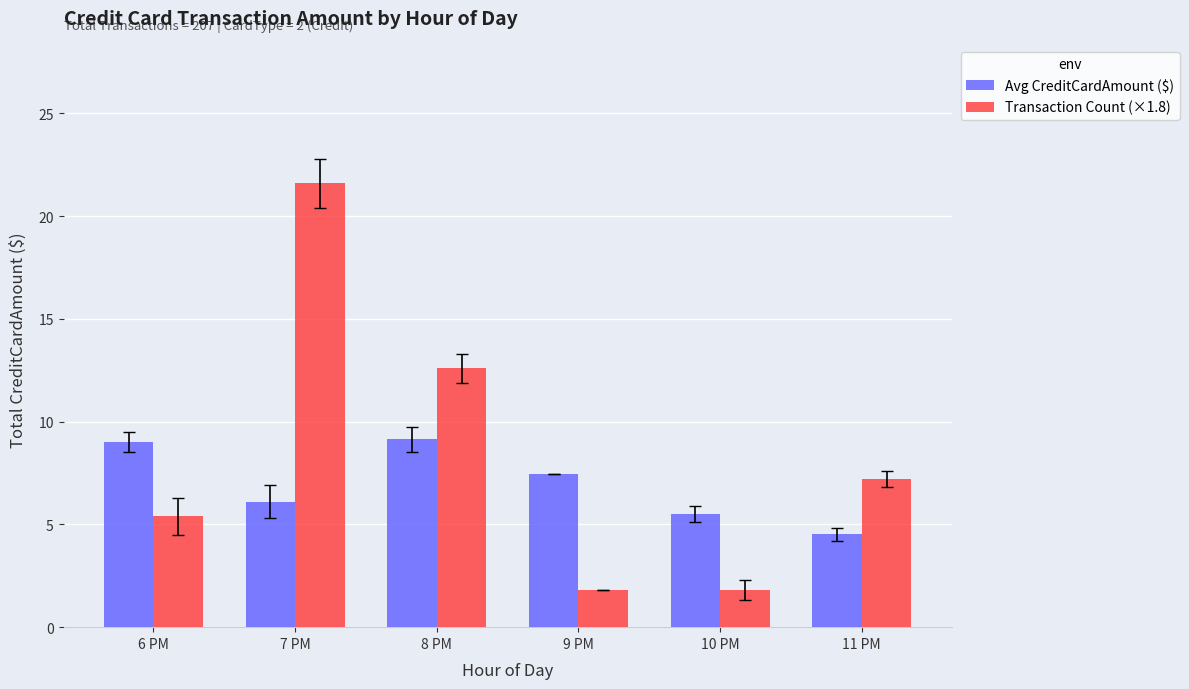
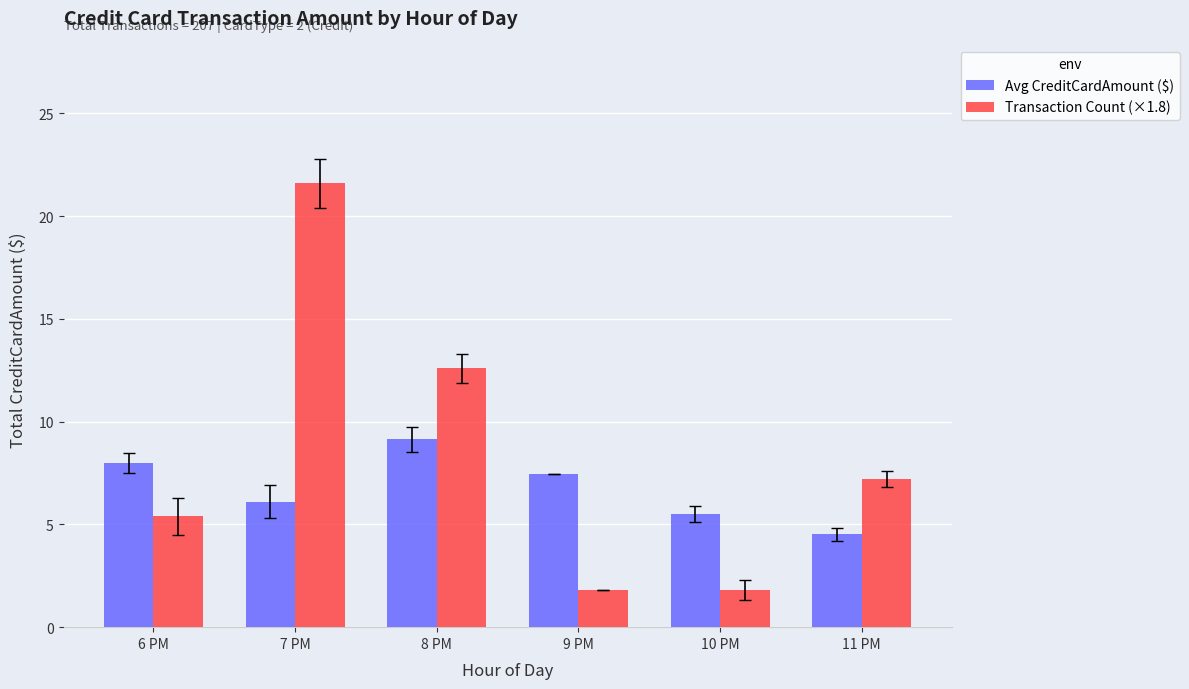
  {
    "Avg CreditCardAmount ($)": {
-     "6 PM": 9.0,
+     "6 PM": 8.0,
      "7 PM": 6.1,
      "8 PM": 9.1,
      "9 PM": 7.5,
      "10 PM": 5.5,
      "11 PM": 4.5
    },
    "Transaction Count (×1.8)": {
      "6 PM": 5.4,
      "7 PM": 21.6,
      "8 PM": 12.6,
      "9 PM": 1.8,
      "10 PM": 1.8,
      "11 PM": 7.2
    }
  }
